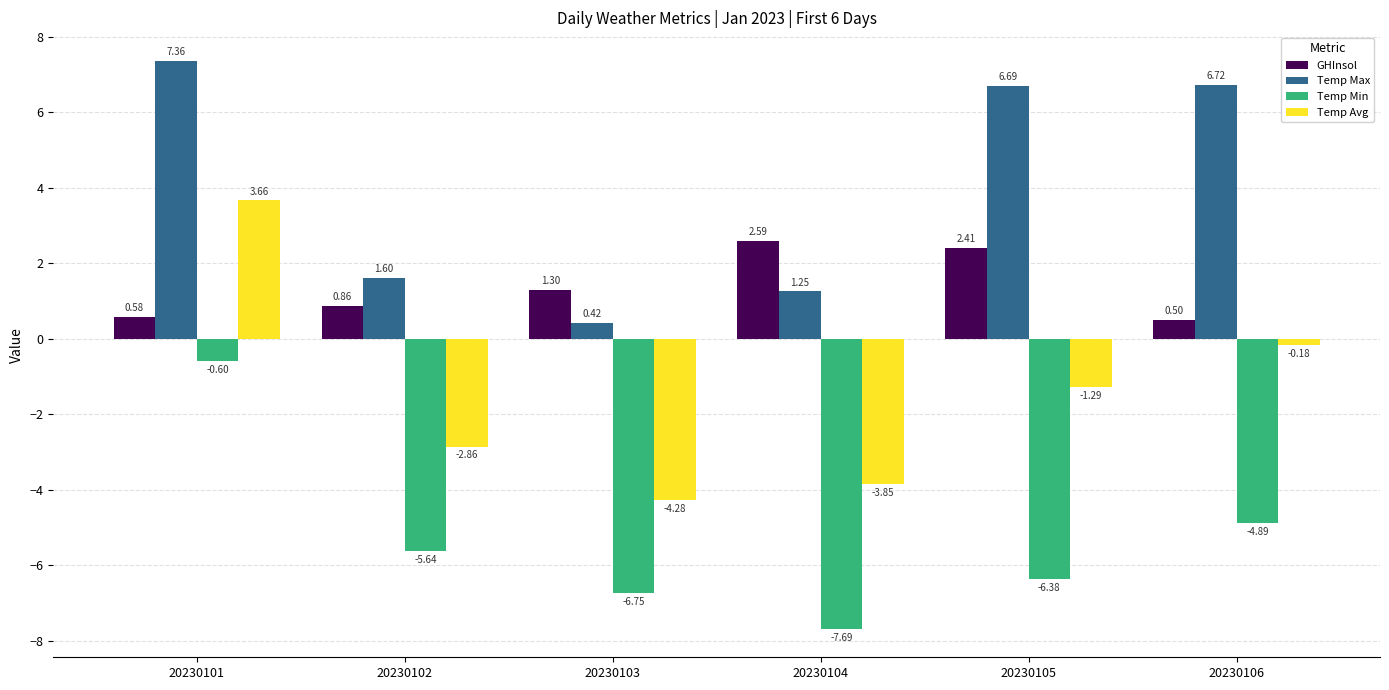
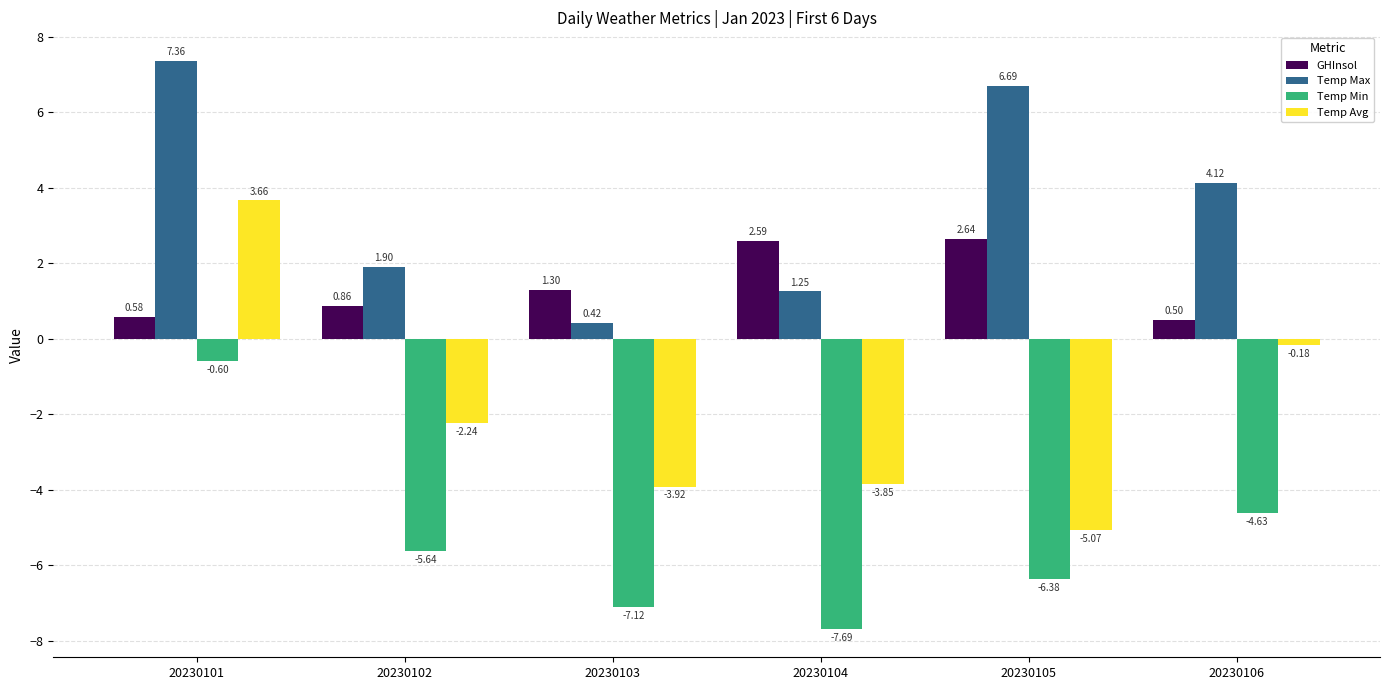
  {
    "GHInsol": {
      "20230101": 0.58,
      "20230102": 0.86,
      "20230103": 1.30,
      "20230104": 2.59,
-     "20230105": 2.41,
+     "20230105": 2.64,
      "20230106": 0.50
    },
    "Temp Max": {
      "20230101": 7.36,
-     "20230102": 1.60,
+     "20230102": 1.90,
      "20230103": 0.42,
      "20230104": 1.25,
      "20230105": 6.69,
-     "20230106": 6.72
+     "20230106": 4.12
    },
    "Temp Min": {
      "20230101": -0.60,
      "20230102": -5.64,
-     "20230103": -6.75,
+     "20230103": -7.12,
      "20230104": -7.69,
      "20230105": -6.38,
-     "20230106": -4.89
+     "20230106": -4.63
    },
    "Temp Avg": {
      "20230101": 3.66,
-     "20230102": -2.86,
-     "20230103": -4.28,
+     "20230102": -2.24,
+     "20230103": -3.92,
      "20230104": -3.85,
-     "20230105": -1.29,
+     "20230105": -5.07,
      "20230106": -0.18
    }
  }
